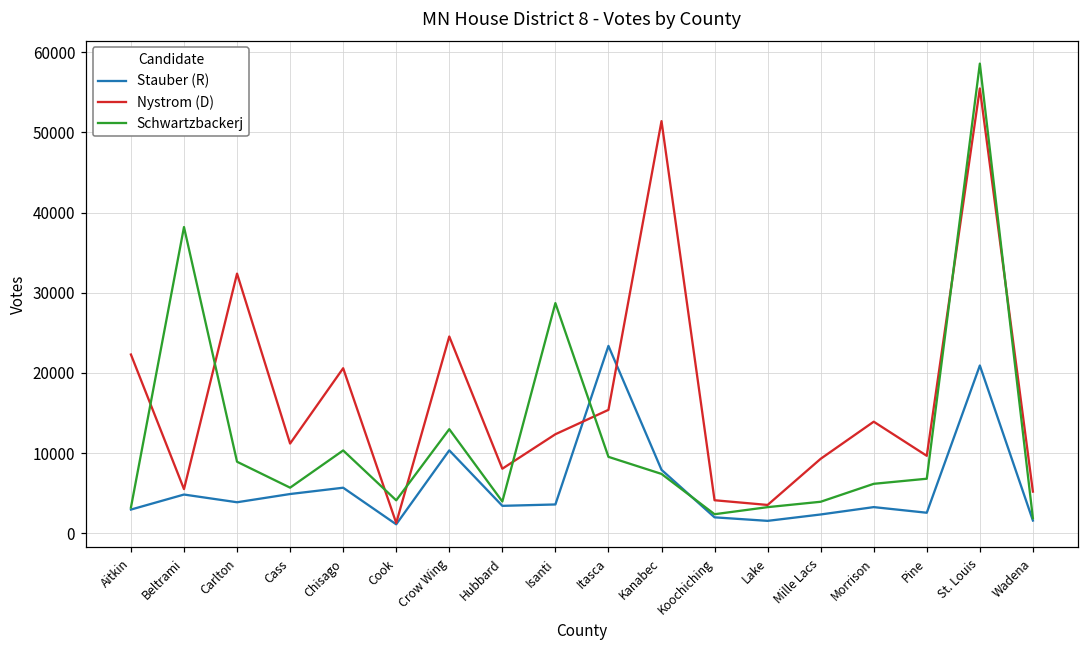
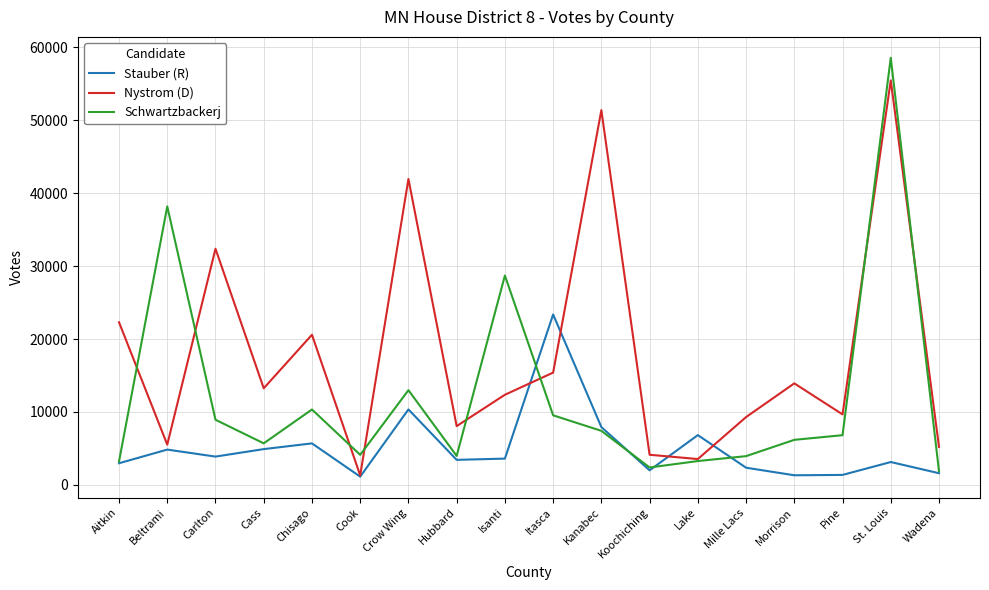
  {
    "Stauber (R)": {
      "Beltrami": 5000,
      "Carlton": 4000,
      "Cass": 5000,
      "Chisago": 6000,
      "Crow Wing": 10000,
      "Hubbard": 3000,
      "Isanti": 4000,
      "Itasca": 23000,
      "Kanabec": 8000,
      "Koochiching": 2000,
-     "Lake": 2000,
+     "Lake": 7000,
      "Mille Lacs": 2000,
-     "Morrison": 3000,
-     "Pine": 3000,
-     "St. Louis": 21000
+     "Morrison": 1000,
+     "Pine": 1000,
+     "St. Louis": 3000
    },
    "Nystrom (D)": {
      "Aitkin": 22000,
      "Beltrami": 6000,
      "Carlton": 32000,
-     "Cass": 11000,
+     "Cass": 13000,
      "Chisago": 21000,
-     "Crow Wing": 25000,
+     "Crow Wing": 42000,
      "Hubbard": 8000,
      "Isanti": 12000,
      "Itasca": 15000,
      "Kanabec": 51000,
      "Koochiching": 4000,
      "Mille Lacs": 9000,
      "Morrison": 14000,
      "Pine": 10000,
      "St. Louis": 55000,
      "Wadena": 5000
    },
    "Schwartzbackerj": {
      "Beltrami": 38000,
      "Carlton": 9000,
      "Cass": 6000,
      "Chisago": 10000,
      "Cook": 4000,
      "Crow Wing": 13000,
      "Hubbard": 4000,
      "Isanti": 29000,
      "Itasca": 10000,
      "Kanabec": 7000,
      "Koochiching": 2000,
      "Mille Lacs": 4000,
      "Morrison": 6000,
      "Pine": 7000,
      "St. Louis": 59000
    }
  }
